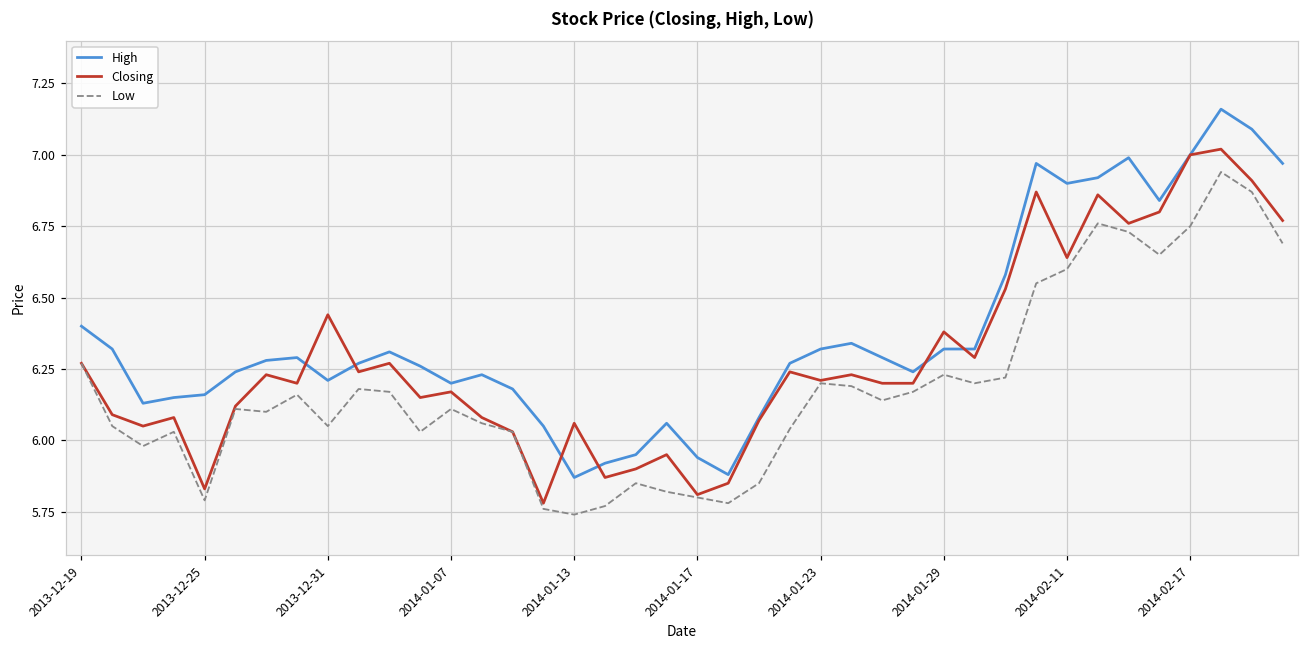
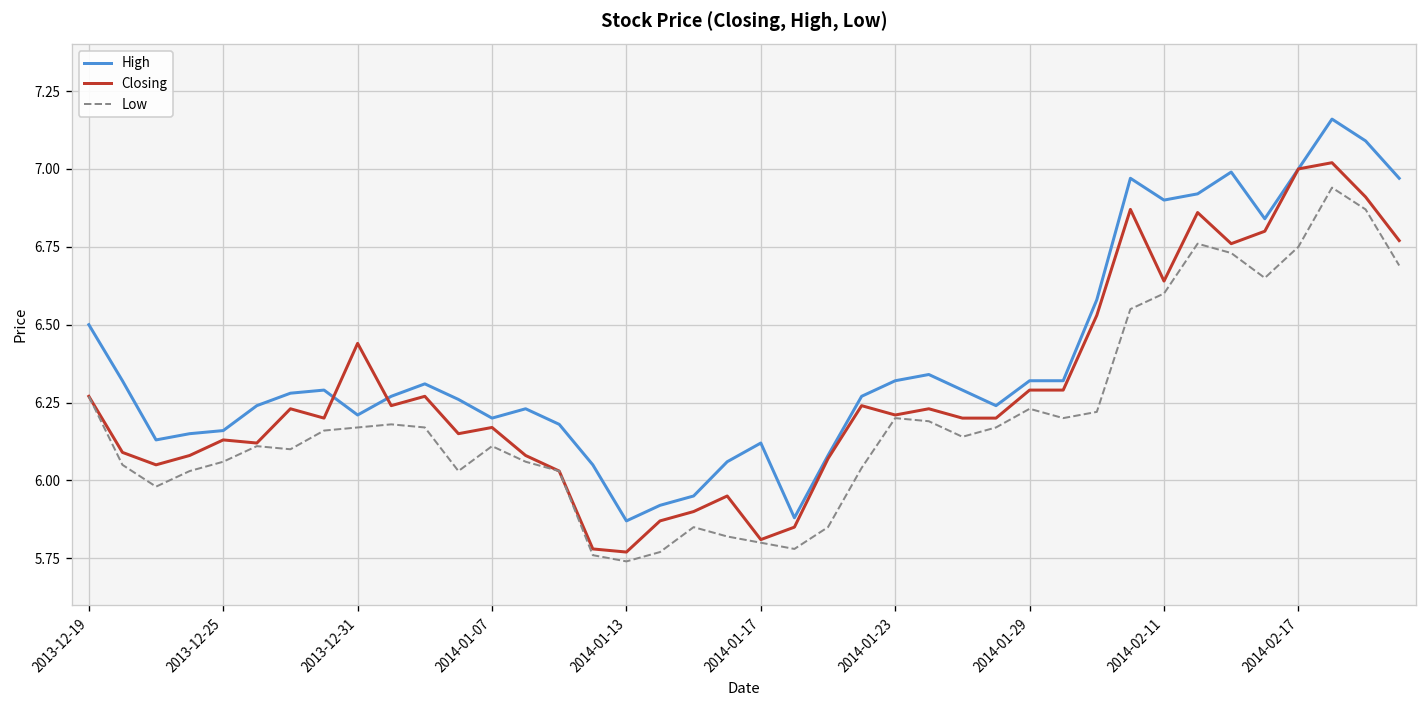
  {
    "High": {
-     "2013-12-19": 6.4,
+     "2013-12-19": 6.5,
      "2013-12-25": 6.16,
      "2013-12-31": 6.21,
      "2014-01-07": 6.20,
      "2014-01-13": 5.87,
-     "2014-01-17": 5.94,
+     "2014-01-17": 6.12,
      "2014-01-23": 6.32,
      "2014-01-29": 6.32,
      "2014-02-11": 6.90
    },
    "Closing": {
-     "2013-12-25": 5.83,
+     "2013-12-25": 6.13,
      "2013-12-31": 6.44,
      "2014-01-07": 6.17,
-     "2014-01-13": 6.06,
+     "2014-01-13": 5.77,
      "2014-01-17": 5.81,
      "2014-01-23": 6.21,
-     "2014-01-29": 6.38,
+     "2014-01-29": 6.29,
      "2014-02-11": 6.64
    },
    "Low": {
-     "2013-12-25": 5.79,
-     "2013-12-31": 6.05,
+     "2013-12-25": 6.06,
+     "2013-12-31": 6.17,
      "2014-01-07": 6.11,
      "2014-01-13": 5.74,
      "2014-01-17": 5.80,
      "2014-01-23": 6.20,
      "2014-01-29": 6.23,
      "2014-02-11": 6.60,
      "2014-02-17": 6.75
    }
  }
